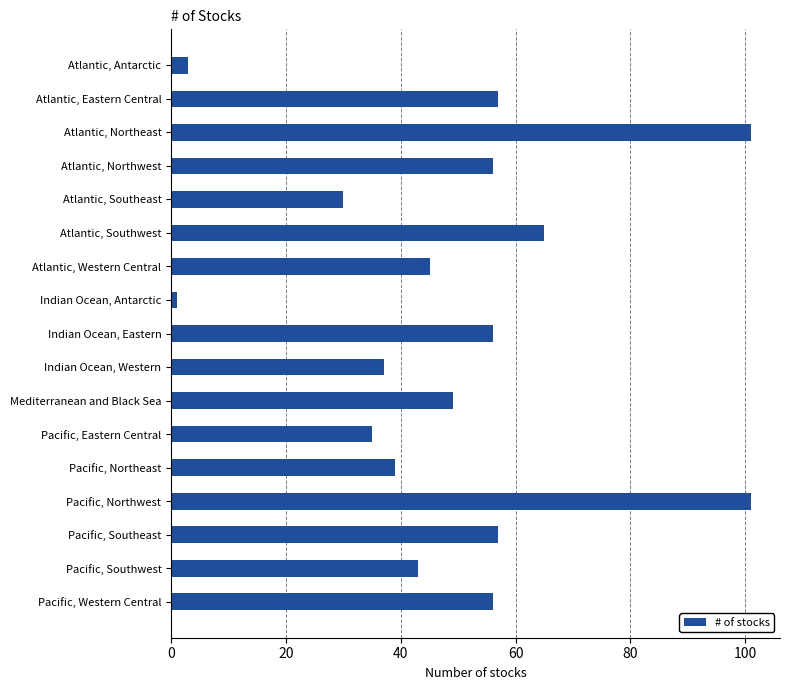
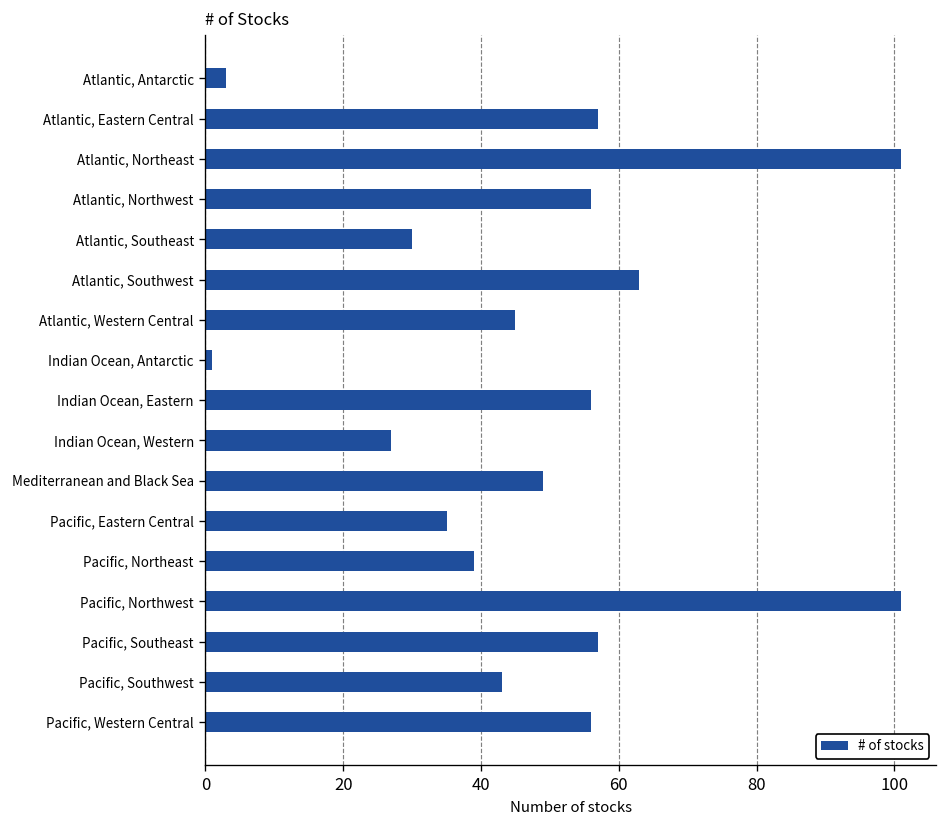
  {
    "Atlantic, Antarctic": 3,
    "Atlantic, Eastern Central": 57,
    "Atlantic, Northeast": 101,
    "Atlantic, Northwest": 56,
    "Atlantic, Southeast": 30,
-   "Atlantic, Southwest": 65,
+   "Atlantic, Southwest": 63,
    "Atlantic, Western Central": 45,
    "Indian Ocean, Antarctic": 1,
    "Indian Ocean, Eastern": 56,
-   "Indian Ocean, Western": 37,
+   "Indian Ocean, Western": 27,
    "Mediterranean and Black Sea": 49,
    "Pacific, Eastern Central": 35,
    "Pacific, Northeast": 39,
    "Pacific, Northwest": 101,
    "Pacific, Southeast": 57,
    "Pacific, Southwest": 43,
    "Pacific, Western Central": 56
  }
